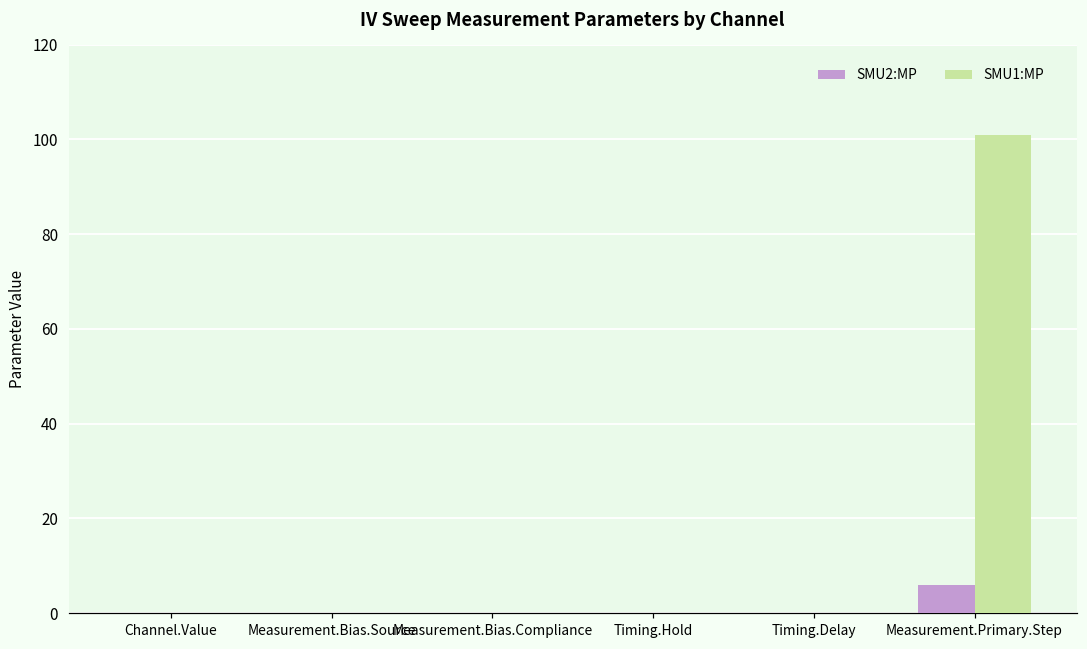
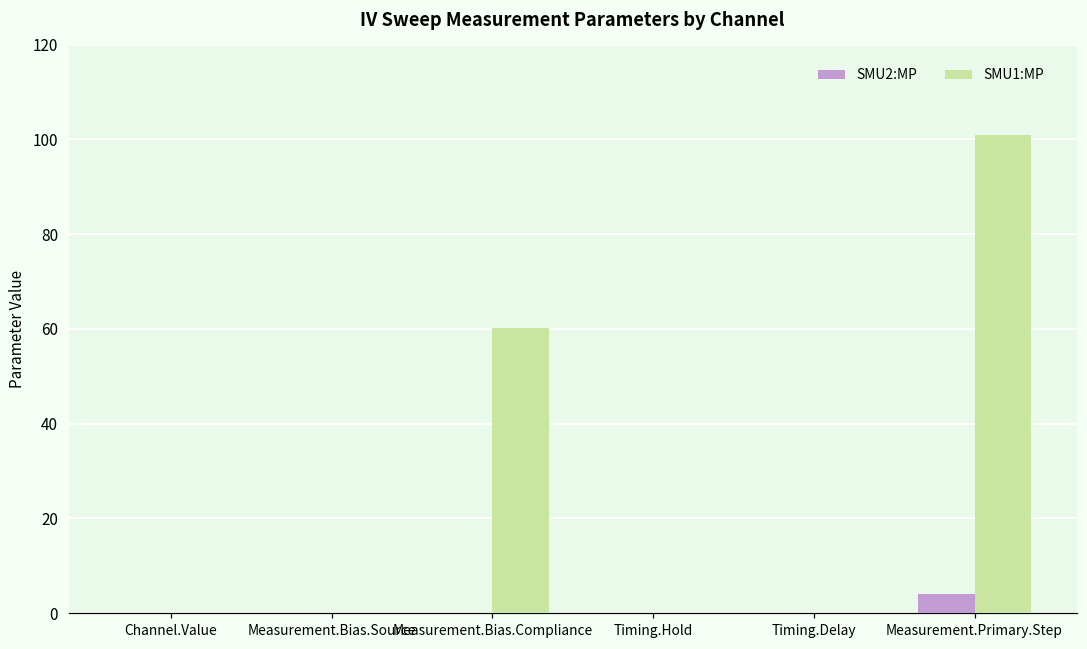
  {
    "SMU2:MP": {
      "Channel.Value": 0,
      "Measurement.Bias.Source": 0,
      "Timing.Hold": 0,
      "Timing.Delay": 0,
-     "Measurement.Primary.Step": 6
+     "Measurement.Primary.Step": 4
    },
    "SMU1:MP": {
      "Channel.Value": 0,
      "Measurement.Bias.Source": 0,
-     "Measurement.Bias.Compliance": 0,
+     "Measurement.Bias.Compliance": 60,
      "Timing.Hold": 0,
      "Timing.Delay": 0,
      "Measurement.Primary.Step": 101
    }
  }
